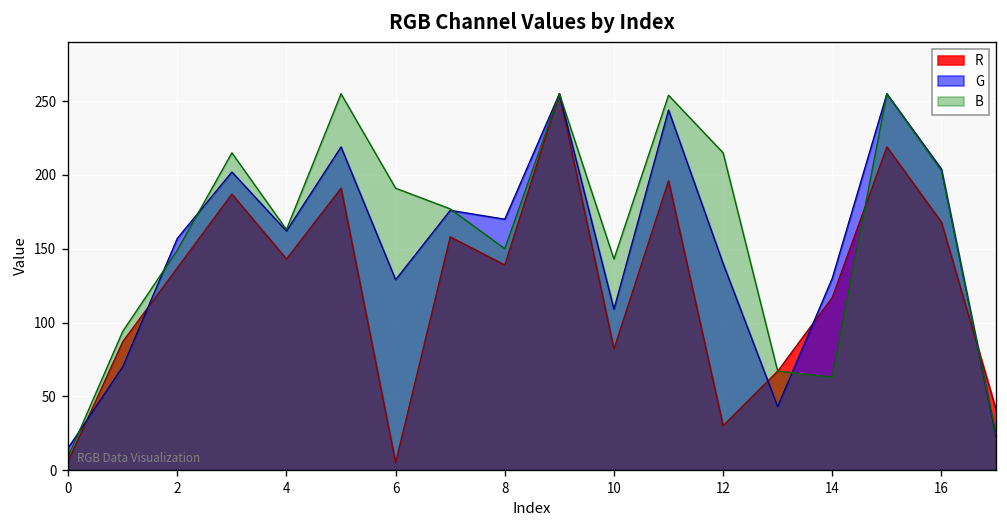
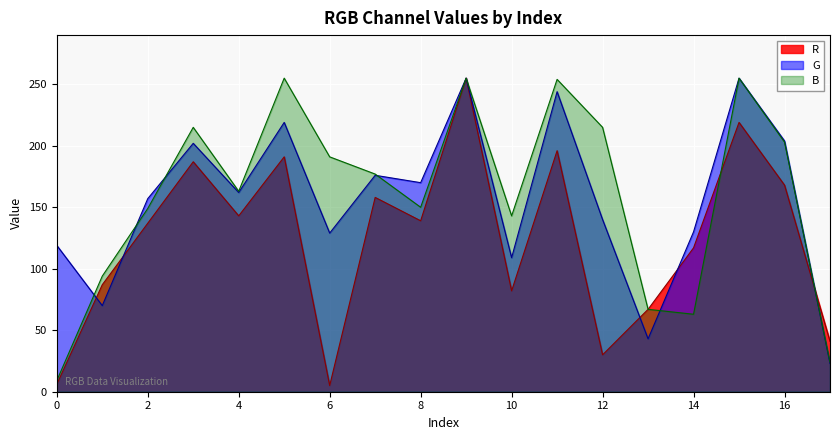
  {
    "R": {
      "0": 6,
      "2": 137,
      "4": 143,
      "6": 5,
      "8": 139,
      "10": 82,
      "12": 30,
      "14": 117,
      "16": 168
    },
    "G": {
-     "0": 15,
+     "0": 119,
      "2": 157,
      "6": 129,
      "8": 170,
      "10": 109,
      "12": 140,
      "14": 130
    },
    "B": {
      "0": 9,
      "2": 149,
      "6": 191,
      "8": 150,
      "10": 143,
      "12": 215,
      "14": 63
    }
  }
